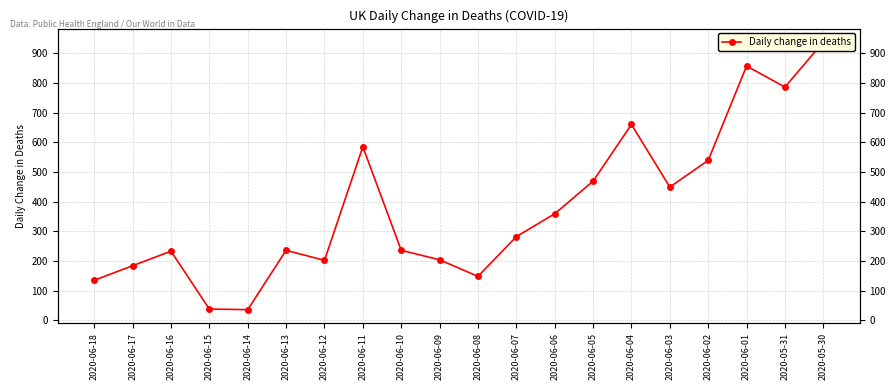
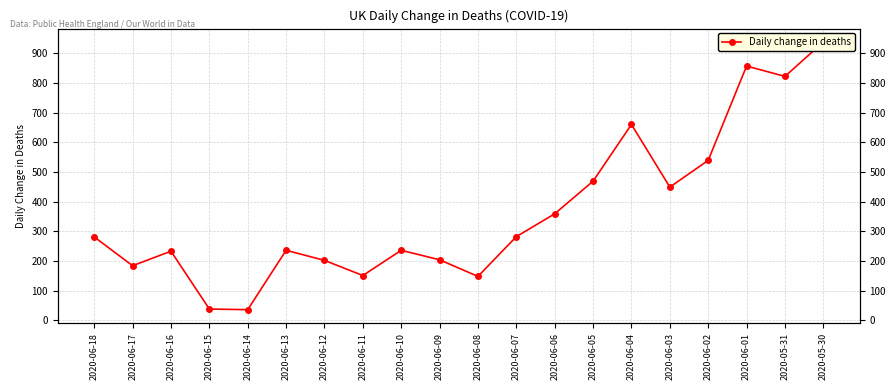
  {
-   "2020-06-18": 140,
+   "2020-06-18": 280,
    "2020-06-17": 180,
    "2020-06-16": 230,
    "2020-06-15": 40,
    "2020-06-14": 40,
    "2020-06-13": 240,
    "2020-06-12": 200,
-   "2020-06-11": 590,
+   "2020-06-11": 150,
    "2020-06-10": 240,
    "2020-06-09": 200,
    "2020-06-08": 150,
    "2020-06-07": 280,
    "2020-06-06": 360,
    "2020-06-05": 470,
    "2020-06-04": 660,
    "2020-06-03": 450,
    "2020-06-02": 540,
    "2020-06-01": 860,
-   "2020-05-31": 790
+   "2020-05-31": 820
  }
